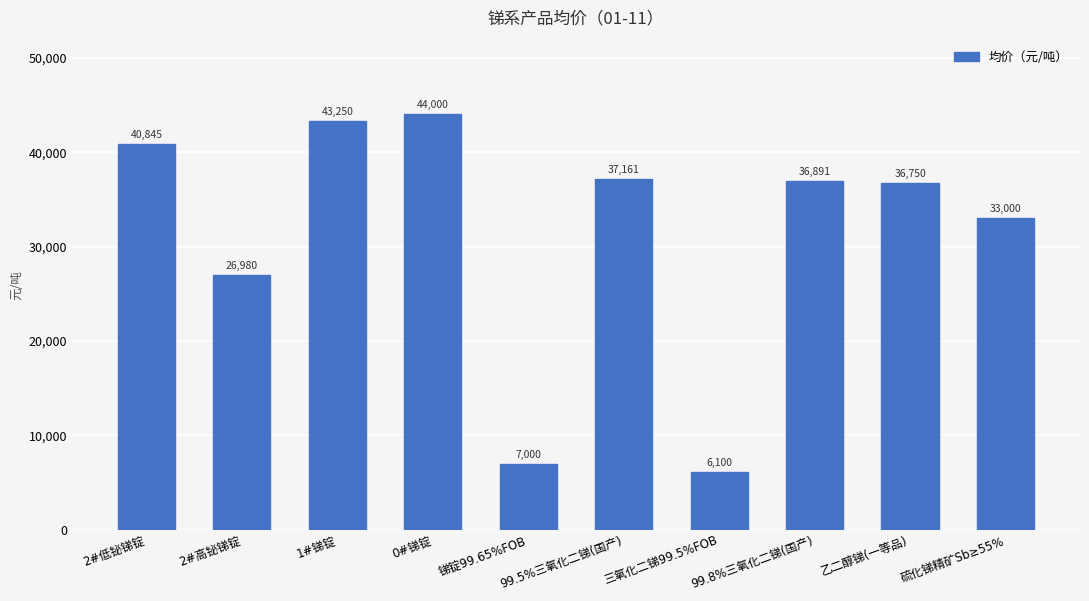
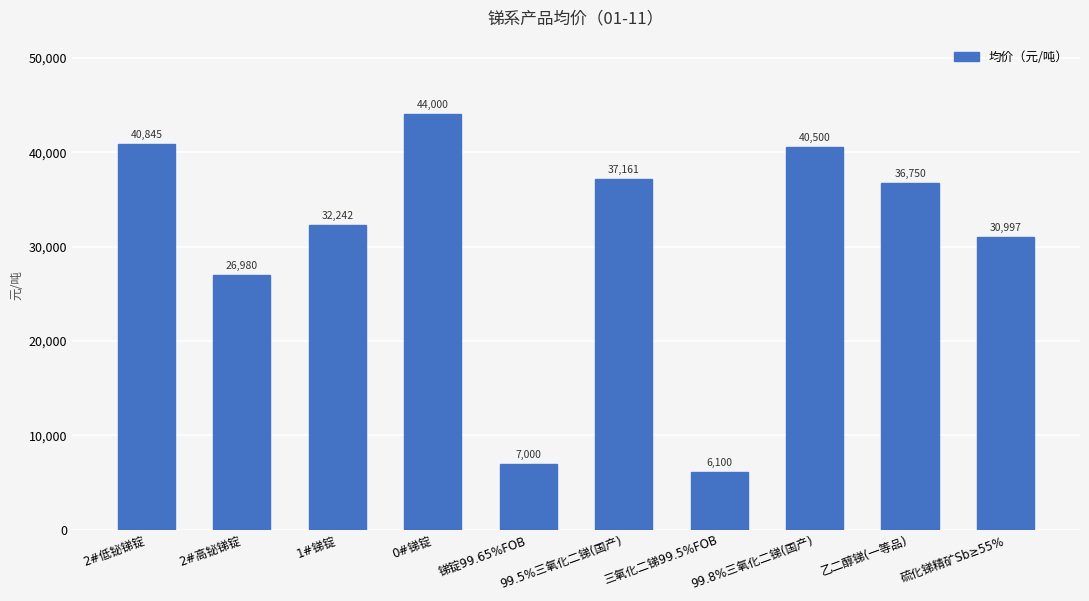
  {
    "2#低铋锑锭": "40,845",
    "2#高铋锑锭": "26,980",
-   "1#锑锭": "43,250",
+   "1#锑锭": "32,242",
    "0#锑锭": "44,000",
    "锑锭99.65%FOB": "7,000",
    "99.5%三氧化二锑(国产)": "37,161",
    "三氧化二锑99.5%FOB": "6,100",
-   "99.8%三氧化二锑(国产)": "36,891",
+   "99.8%三氧化二锑(国产)": "40,500",
    "乙二醇锑(一等品)": "36,750",
-   "硫化锑精矿Sb≥55%": "33,000"
+   "硫化锑精矿Sb≥55%": "30,997"
  }
